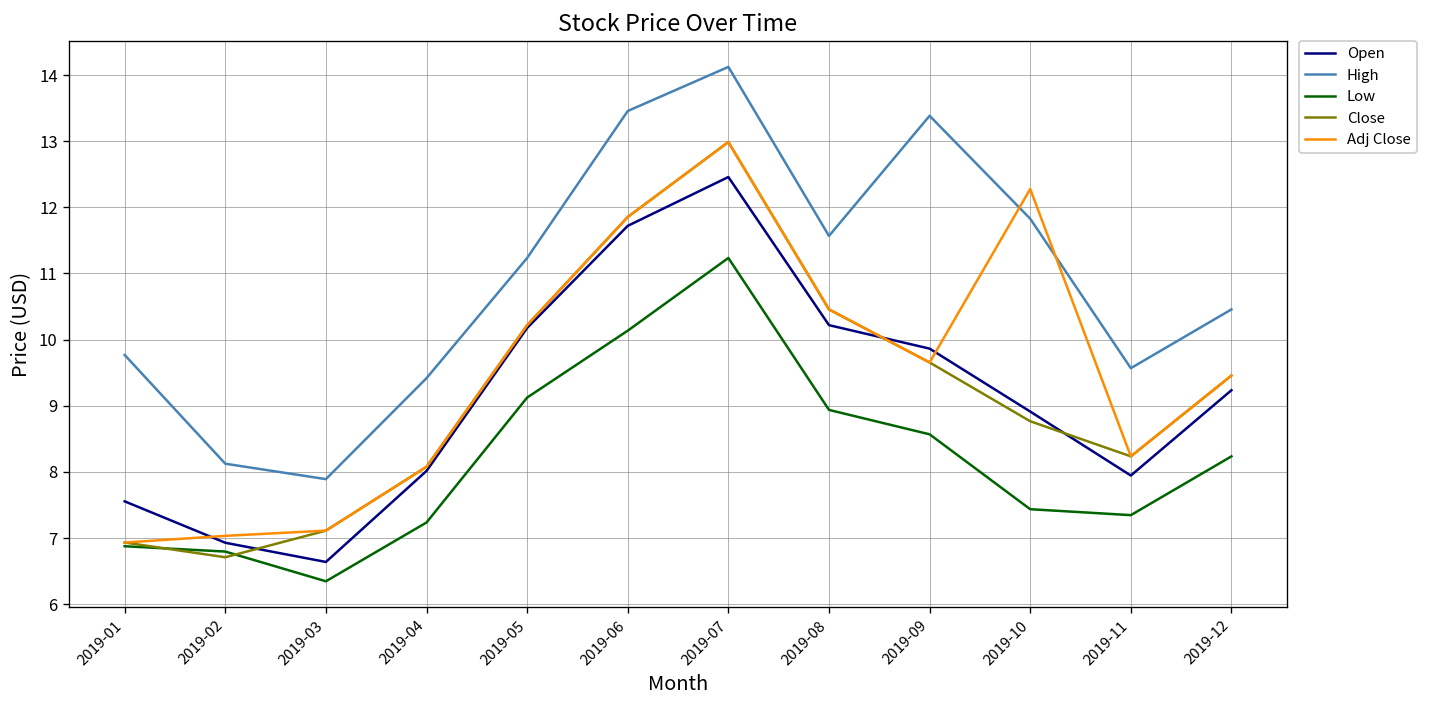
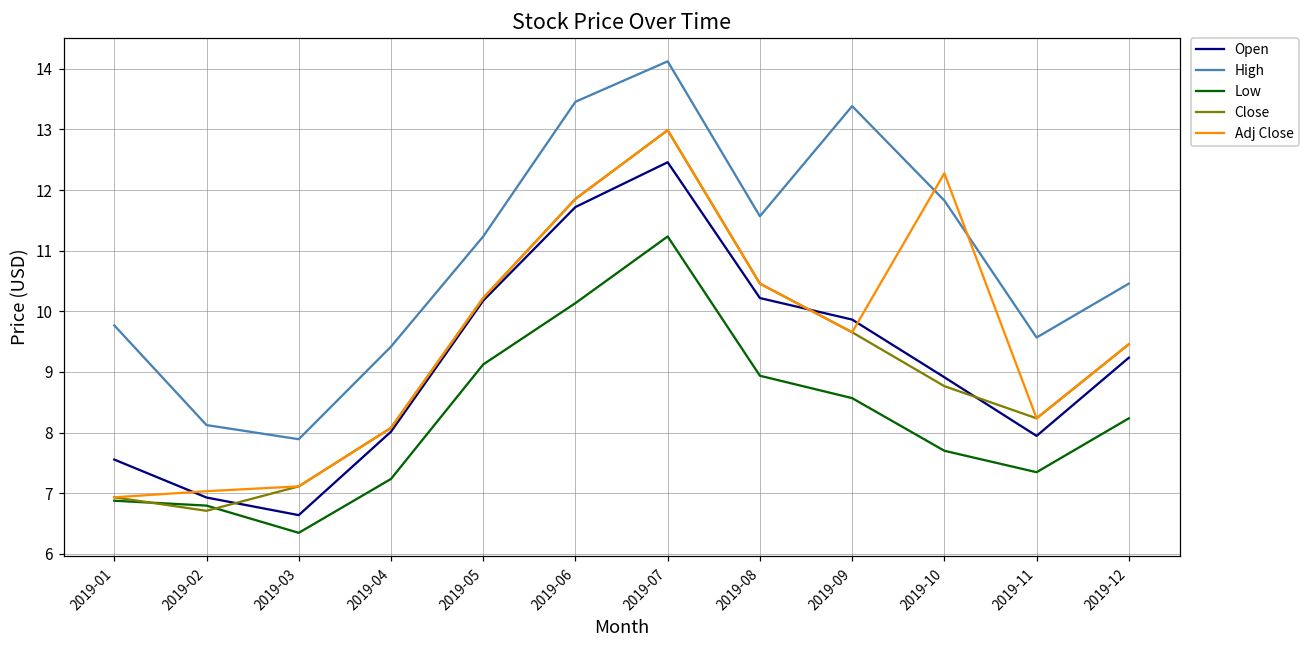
  {
    "Open": {
      "2019-01": 7.6,
      "2019-02": 6.9,
      "2019-03": 6.6,
      "2019-04": 8.0,
      "2019-06": 11.7,
      "2019-07": 12.5,
      "2019-08": 10.2,
      "2019-09": 9.9,
      "2019-10": 8.9,
      "2019-11": 7.9,
      "2019-12": 9.2
    },
    "High": {
      "2019-01": 9.8,
      "2019-02": 8.1,
      "2019-03": 7.9,
      "2019-04": 9.4,
      "2019-05": 11.2,
      "2019-06": 13.5,
      "2019-07": 14.1,
      "2019-08": 11.6,
      "2019-09": 13.4,
      "2019-10": 11.8,
      "2019-11": 9.6,
      "2019-12": 10.5
    },
    "Low": {
      "2019-01": 6.9,
      "2019-02": 6.8,
      "2019-03": 6.3,
      "2019-04": 7.2,
      "2019-05": 9.1,
      "2019-06": 10.1,
      "2019-07": 11.2,
      "2019-08": 8.9,
      "2019-09": 8.6,
-     "2019-10": 7.4,
+     "2019-10": 7.7,
      "2019-11": 7.3,
      "2019-12": 8.2
    },
    "Close": {
      "2019-02": 6.7,
      "2019-10": 8.8
    },
    "Adj Close": {
      "2019-02": 7.0,
      "2019-10": 12.3
    }
  }
